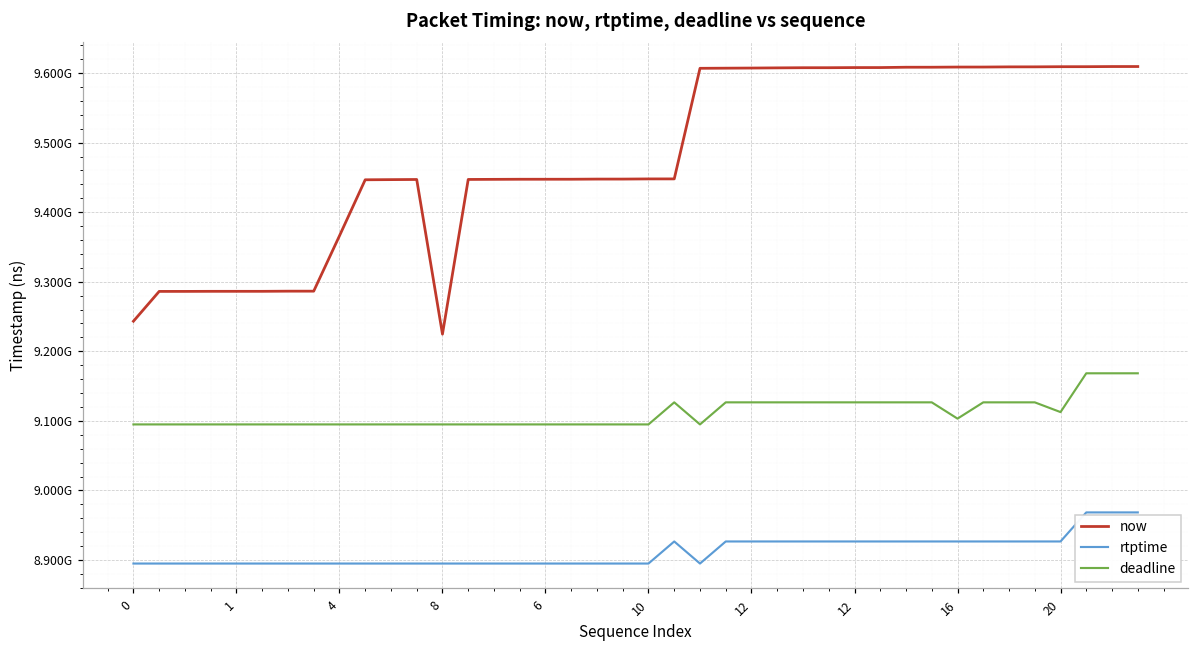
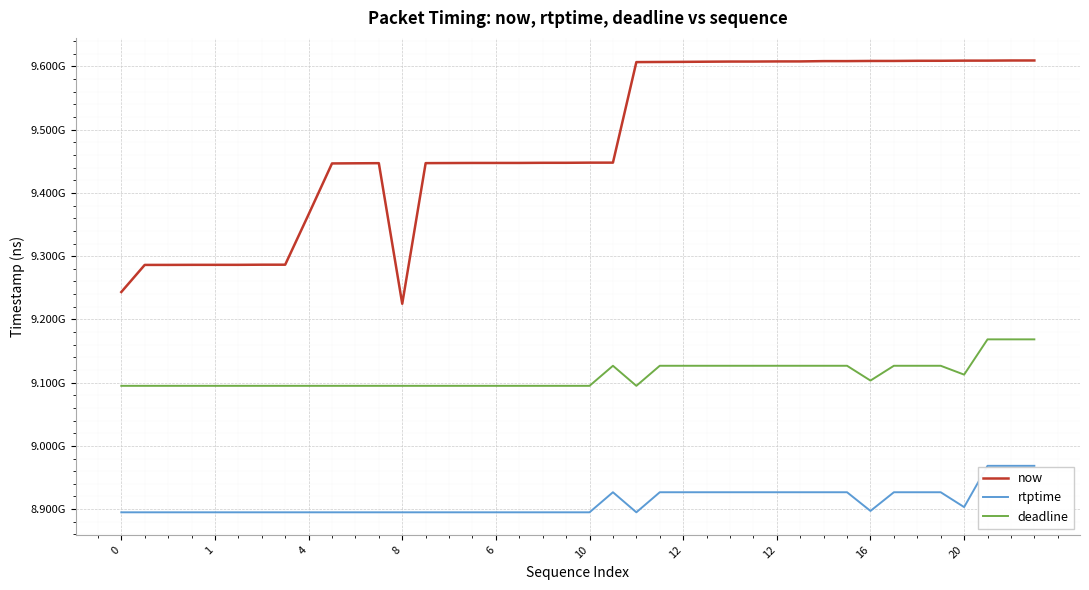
  {
    "now": {
      "0": 9240000000,
      "4": 9370000000,
      "8": 9220000000,
      "16": 9610000000,
      "20": 9610000000
    },
    "rtptime": {
      "0": 8890000000,
      "4": 8890000000,
      "8": 8890000000,
-     "16": 8930000000,
-     "20": 8930000000
+     "16": 8900000000,
+     "20": 8900000000
    },
    "deadline": {
      "0": 9090000000,
      "4": 9090000000,
      "8": 9090000000,
      "16": 9100000000,
      "20": 9110000000
    }
  }
